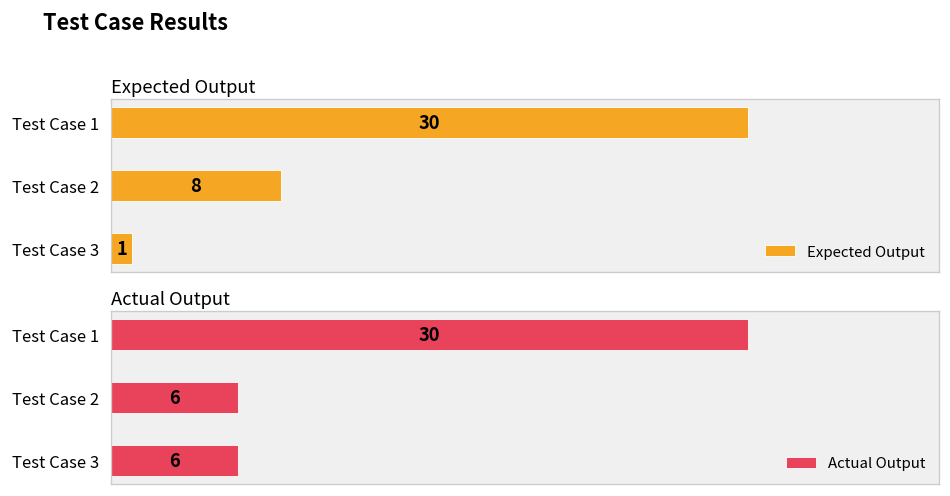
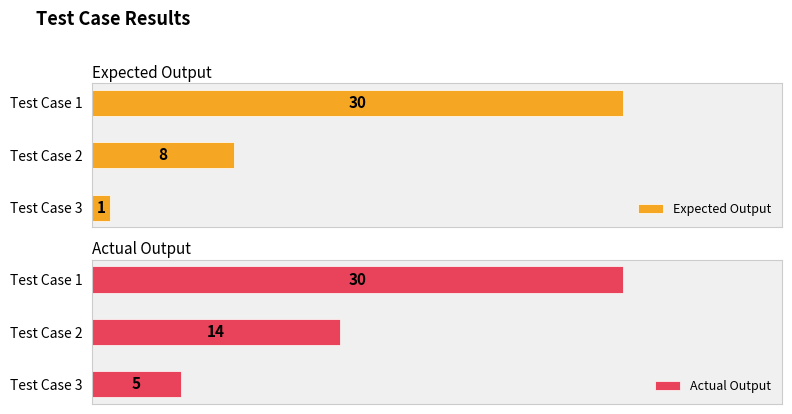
  {
    "Expected Output": {
      "Test Case 1": 30,
      "Test Case 2": 8,
      "Test Case 3": 1
    },
    "Actual Output": {
      "Test Case 1": 30,
-     "Test Case 2": 6,
-     "Test Case 3": 6
+     "Test Case 2": 14,
+     "Test Case 3": 5
    }
  }
